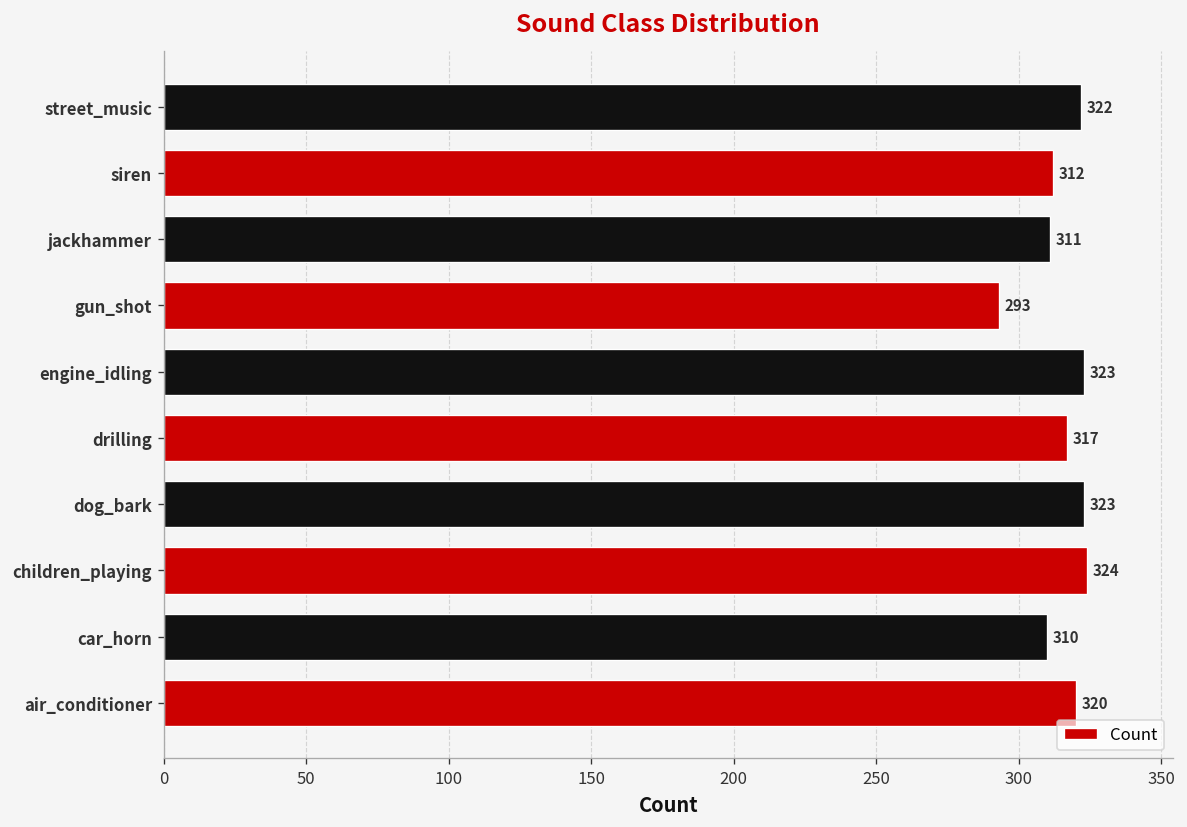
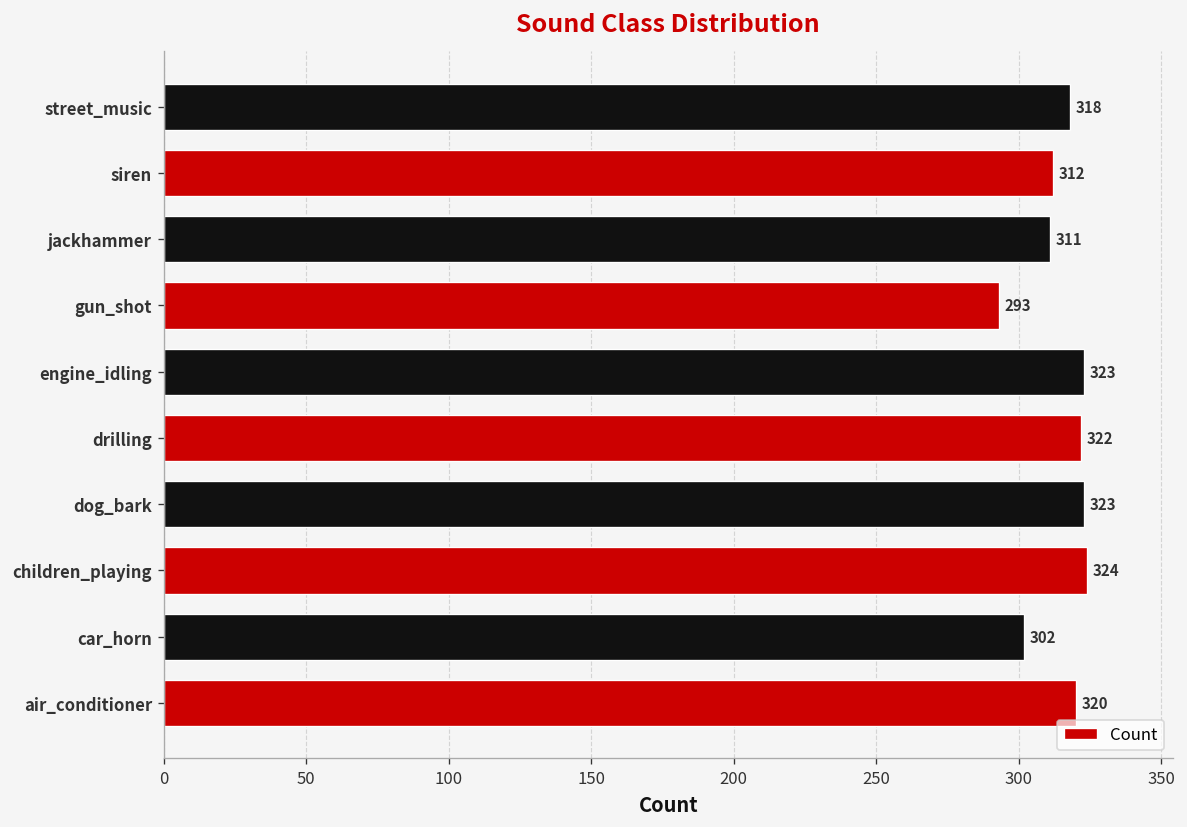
  {
-   "street_music": 322,
+   "street_music": 318,
    "siren": 312,
    "jackhammer": 311,
    "gun_shot": 293,
    "engine_idling": 323,
-   "drilling": 317,
+   "drilling": 322,
    "dog_bark": 323,
    "children_playing": 324,
-   "car_horn": 310,
+   "car_horn": 302,
    "air_conditioner": 320
  }
